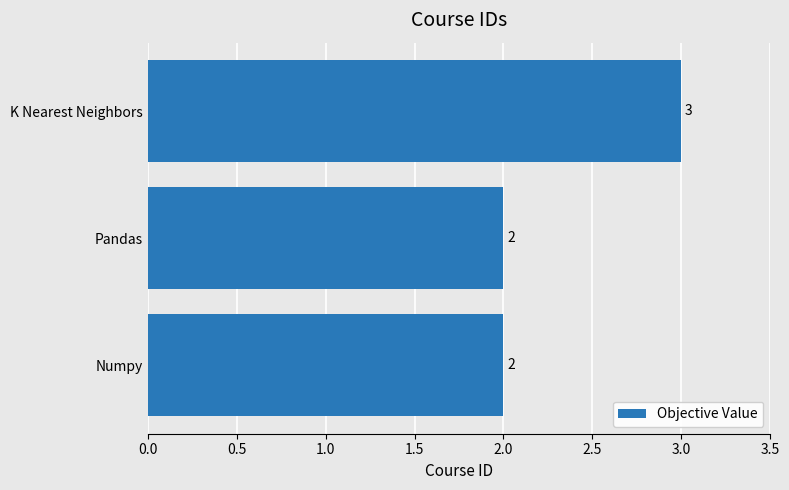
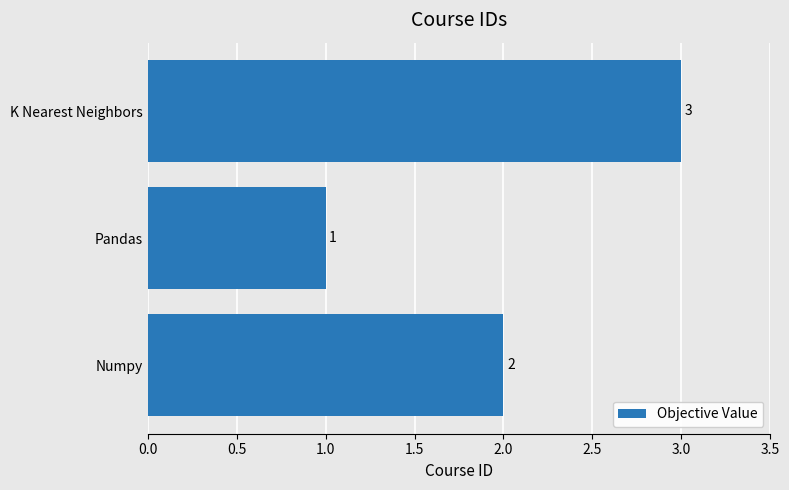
  {
    "K Nearest Neighbors": 3,
-   "Pandas": 2,
+   "Pandas": 1,
    "Numpy": 2
  }
